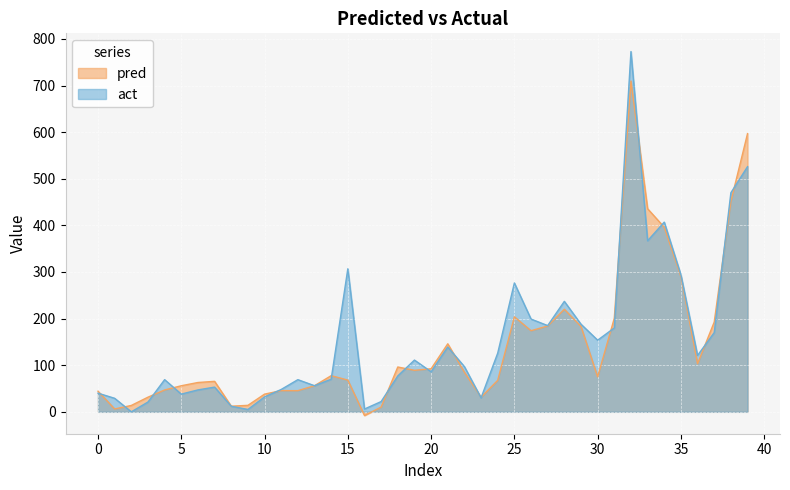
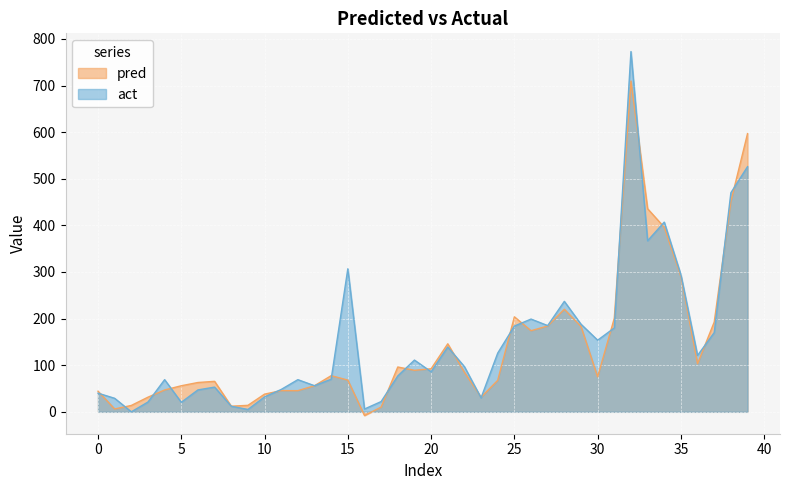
  {
    "act": {
-     "5": 40,
+     "5": 20,
      "10": 30,
      "15": 310,
      "20": 90,
-     "25": 280,
+     "25": 180,
      "30": 150
    }
  }
